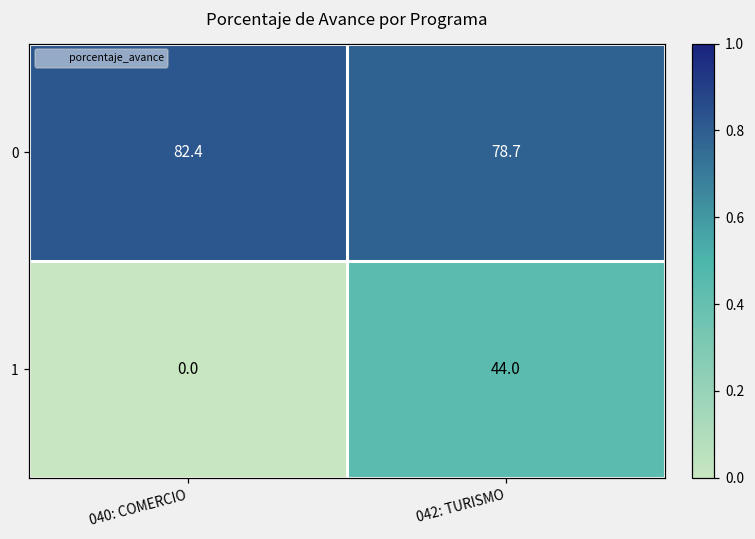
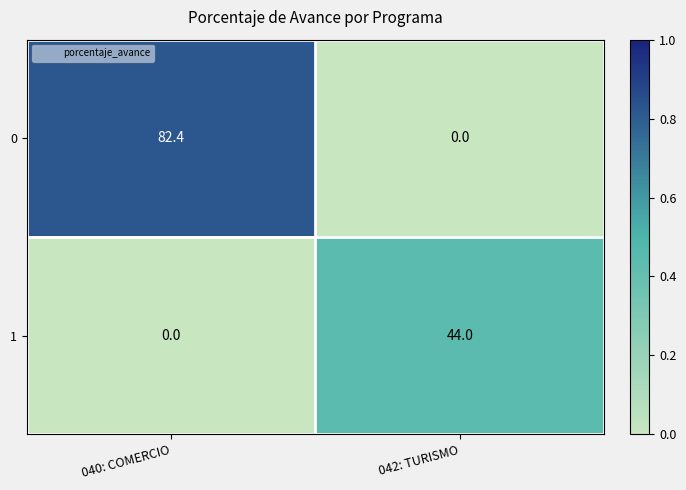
  {
    "0": {
      "040: COMERCIO": 82.4,
-     "042: TURISMO": 78.7
+     "042: TURISMO": 0.0
    },
    "1": {
      "040: COMERCIO": 0.0,
      "042: TURISMO": 44.0
    }
  }
